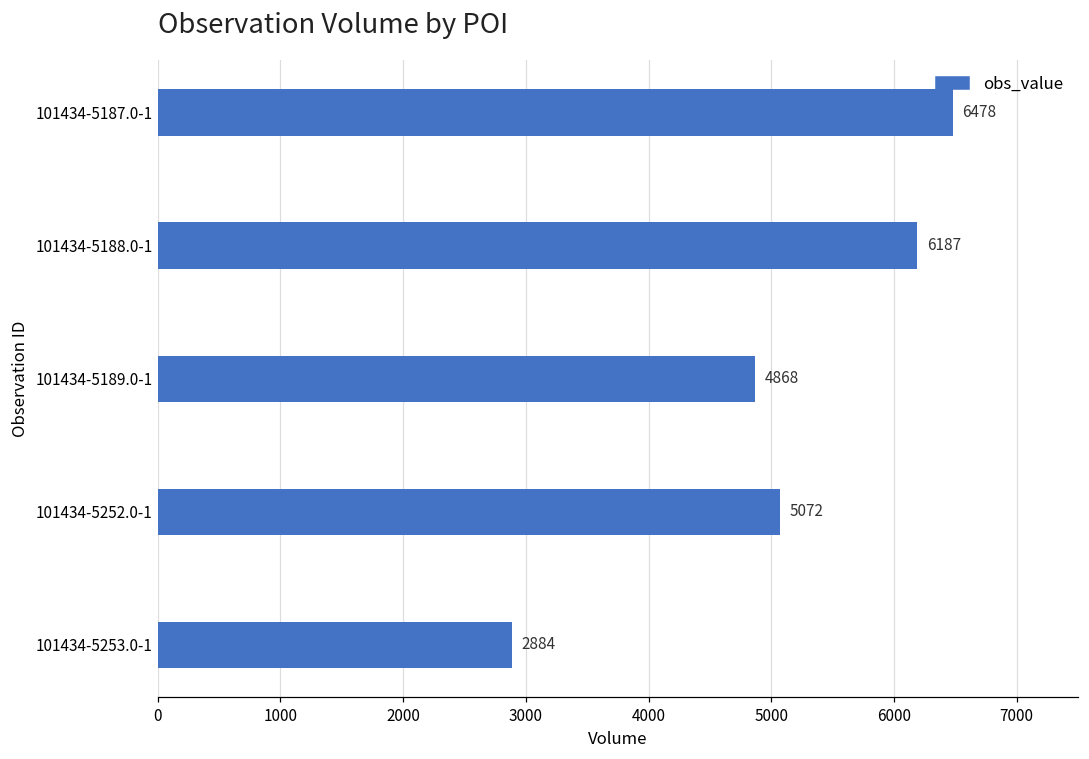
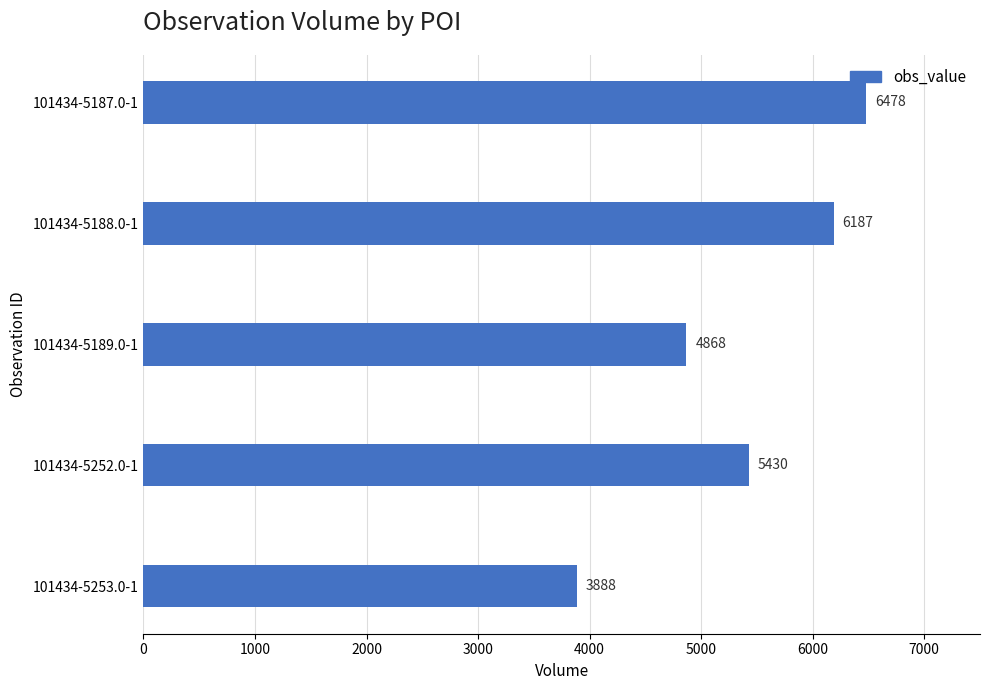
  {
    "101434-5187.0-1": 6478,
    "101434-5188.0-1": 6187,
    "101434-5189.0-1": 4868,
-   "101434-5252.0-1": 5072,
-   "101434-5253.0-1": 2884
+   "101434-5252.0-1": 5430,
+   "101434-5253.0-1": 3888
  }
